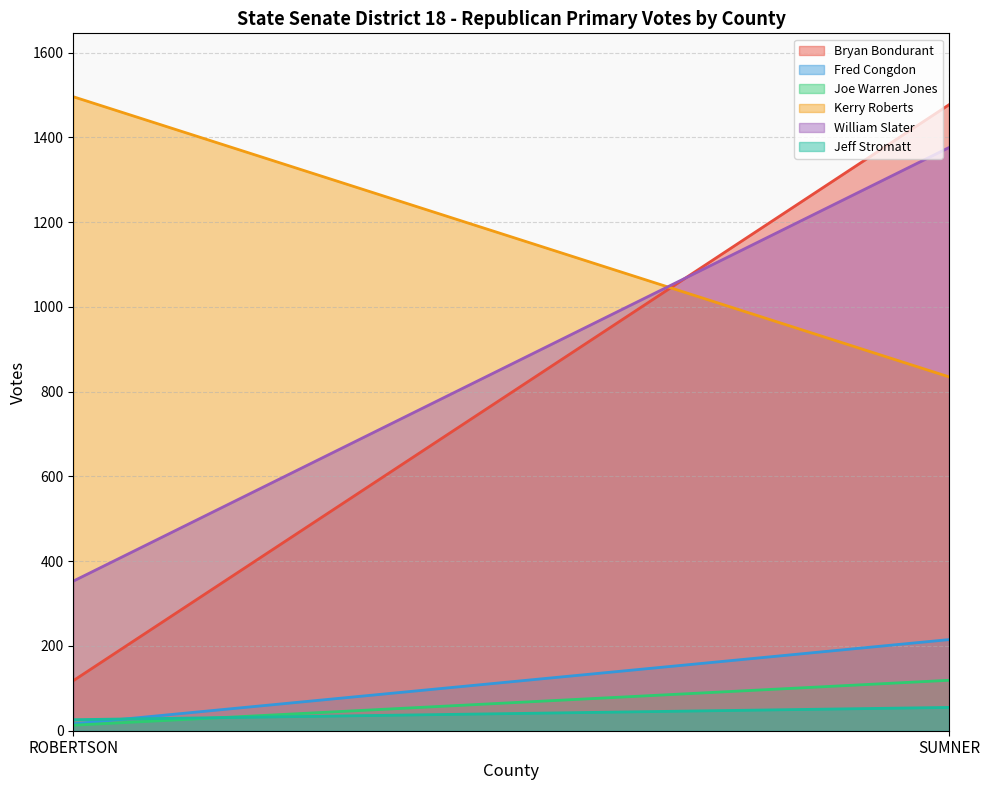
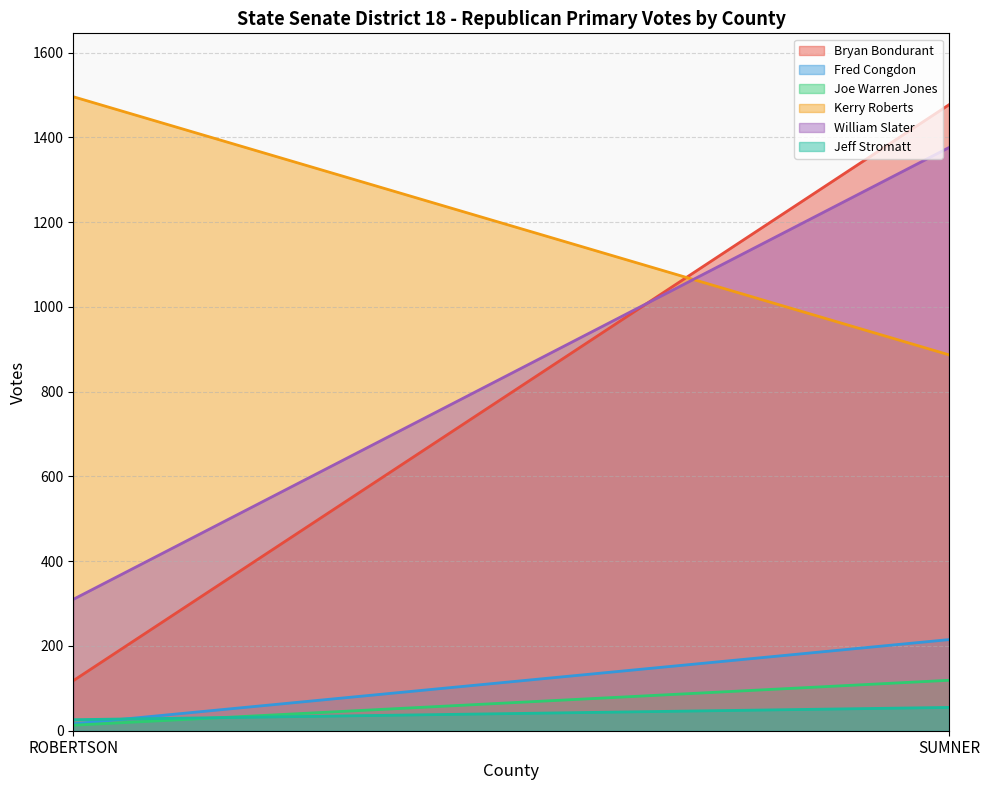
  {
    "Bryan Bondurant": {
      "ROBERTSON": 120,
      "SUMNER": 1480
    },
    "Kerry Roberts": {
      "ROBERTSON": 1500,
-     "SUMNER": 840
+     "SUMNER": 890
    },
    "William Slater": {
-     "ROBERTSON": 350,
+     "ROBERTSON": 310,
      "SUMNER": 1380
    }
  }
